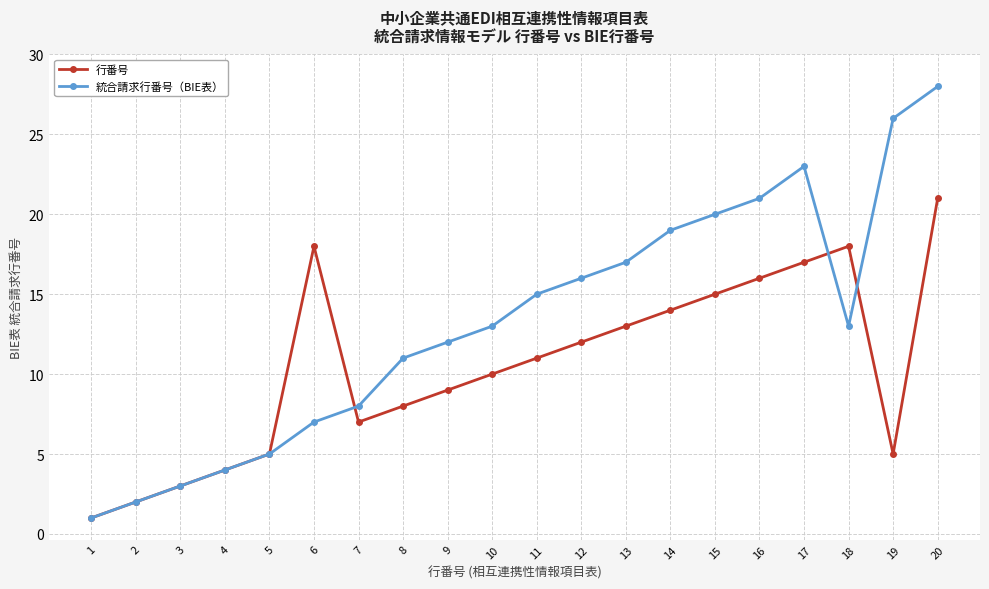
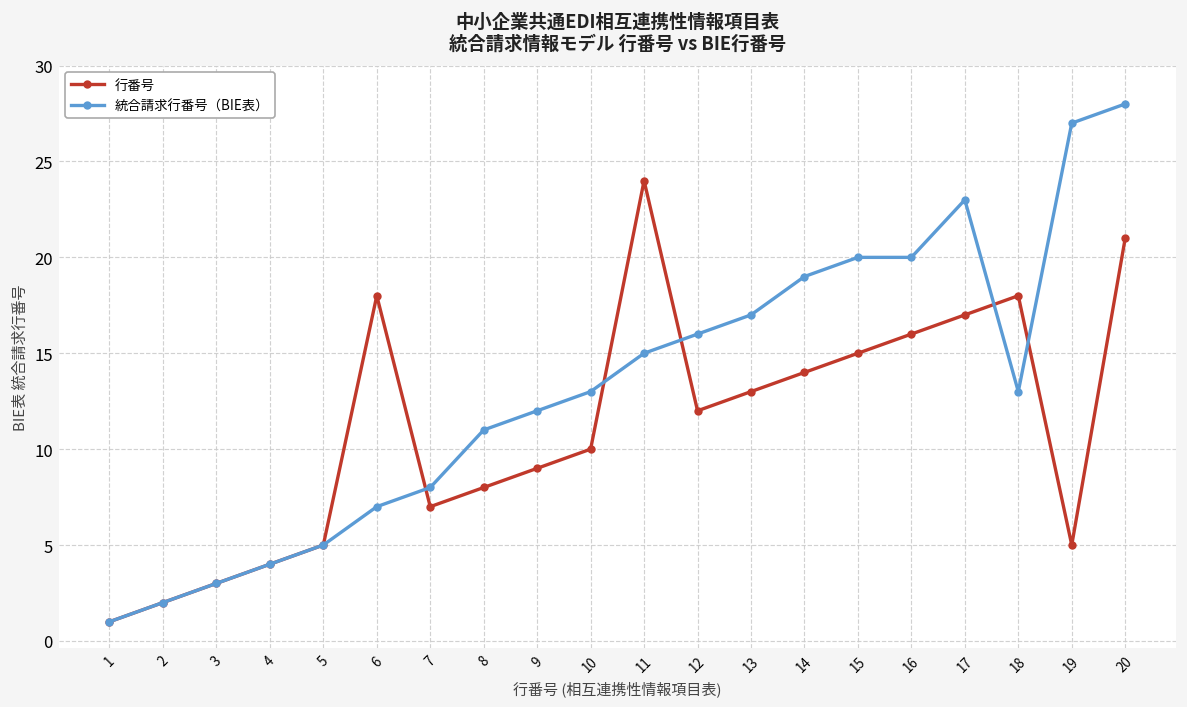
  {
    "行番号": {
      "6": 18,
      "7": 7,
      "8": 8,
      "9": 9,
      "10": 10,
-     "11": 11,
+     "11": 24,
      "12": 12,
      "13": 13,
      "14": 14,
      "15": 15,
      "16": 16,
      "17": 17,
      "18": 18,
      "19": 5,
      "20": 21
    },
    "統合請求行番号（BIE表）": {
      "6": 7,
      "7": 8,
      "8": 11,
      "9": 12,
      "10": 13,
      "11": 15,
      "12": 16,
      "13": 17,
      "14": 19,
      "15": 20,
-     "16": 21,
+     "16": 20,
      "17": 23,
      "18": 13,
-     "19": 26,
+     "19": 27,
      "20": 28
    }
  }
